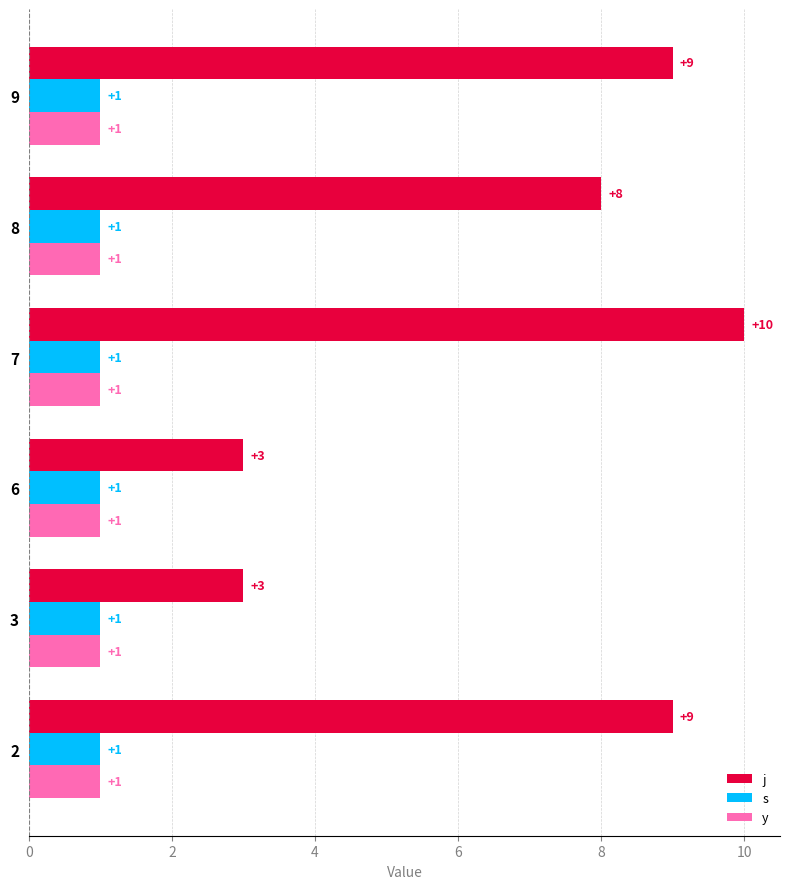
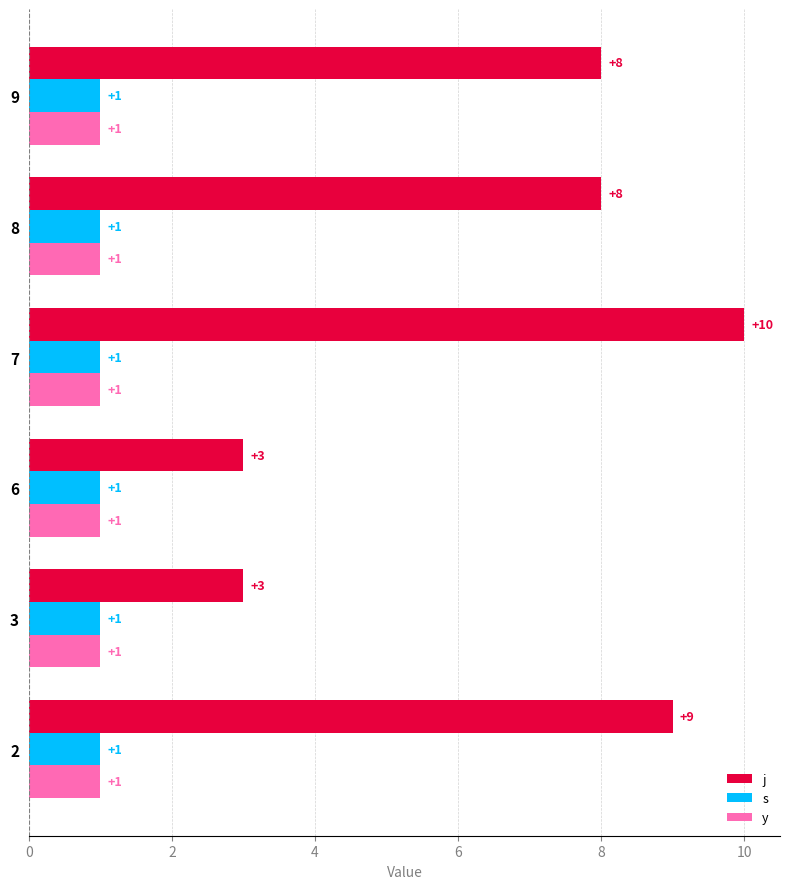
  {
    "j": {
-     "9": "+9",
+     "9": "+8",
      "8": "+8",
      "7": "+10",
      "6": "+3",
      "3": "+3",
      "2": "+9"
    },
    "s": {
      "9": "+1",
      "8": "+1",
      "7": "+1",
      "6": "+1",
      "3": "+1",
      "2": "+1"
    },
    "y": {
      "9": "+1",
      "8": "+1",
      "7": "+1",
      "6": "+1",
      "3": "+1",
      "2": "+1"
    }
  }
